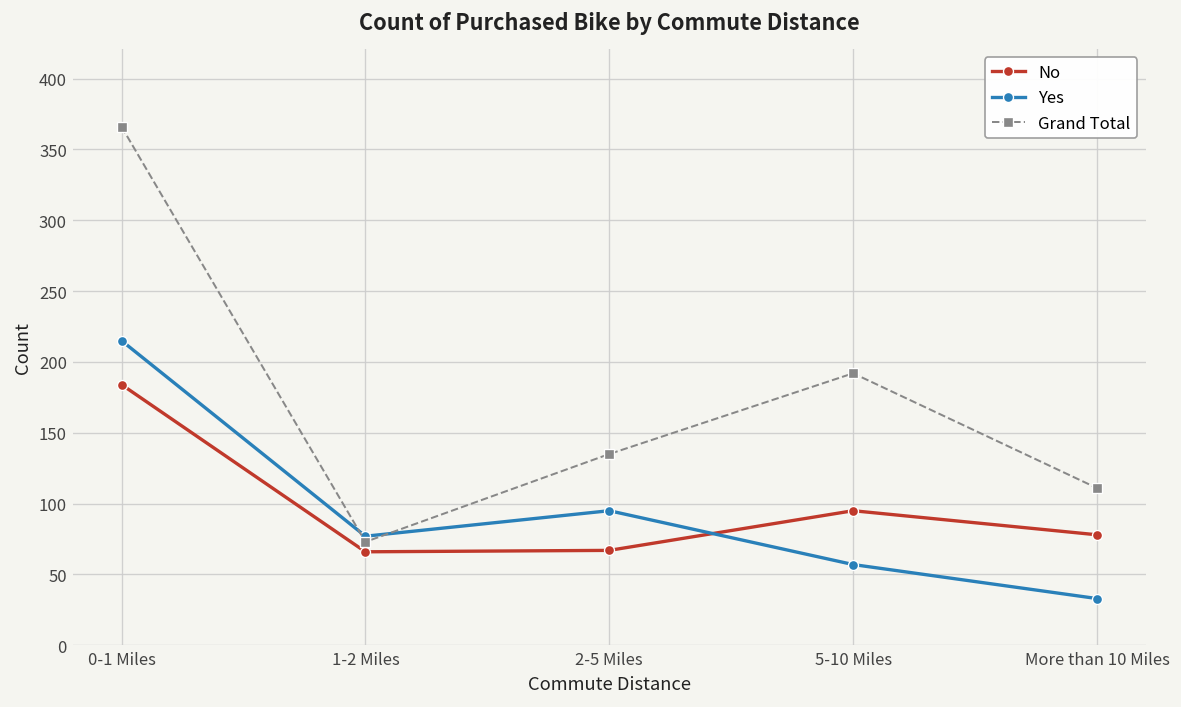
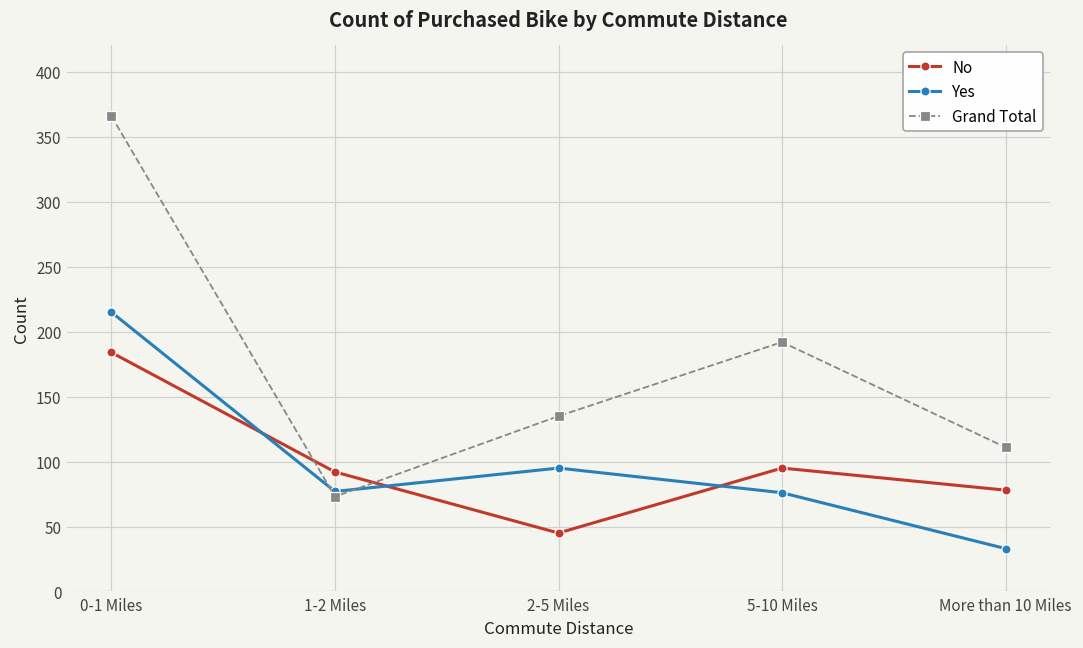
  {
    "No": {
      "0-1 Miles": 184,
-     "1-2 Miles": 66,
-     "2-5 Miles": 67,
+     "1-2 Miles": 92,
+     "2-5 Miles": 45,
      "5-10 Miles": 95,
      "More than 10 Miles": 78
    },
    "Yes": {
      "0-1 Miles": 215,
      "1-2 Miles": 77,
      "2-5 Miles": 95,
-     "5-10 Miles": 57,
+     "5-10 Miles": 76,
      "More than 10 Miles": 33
    },
    "Grand Total": {
      "0-1 Miles": 366,
      "1-2 Miles": 73,
      "2-5 Miles": 135,
      "5-10 Miles": 192,
      "More than 10 Miles": 111
    }
  }
